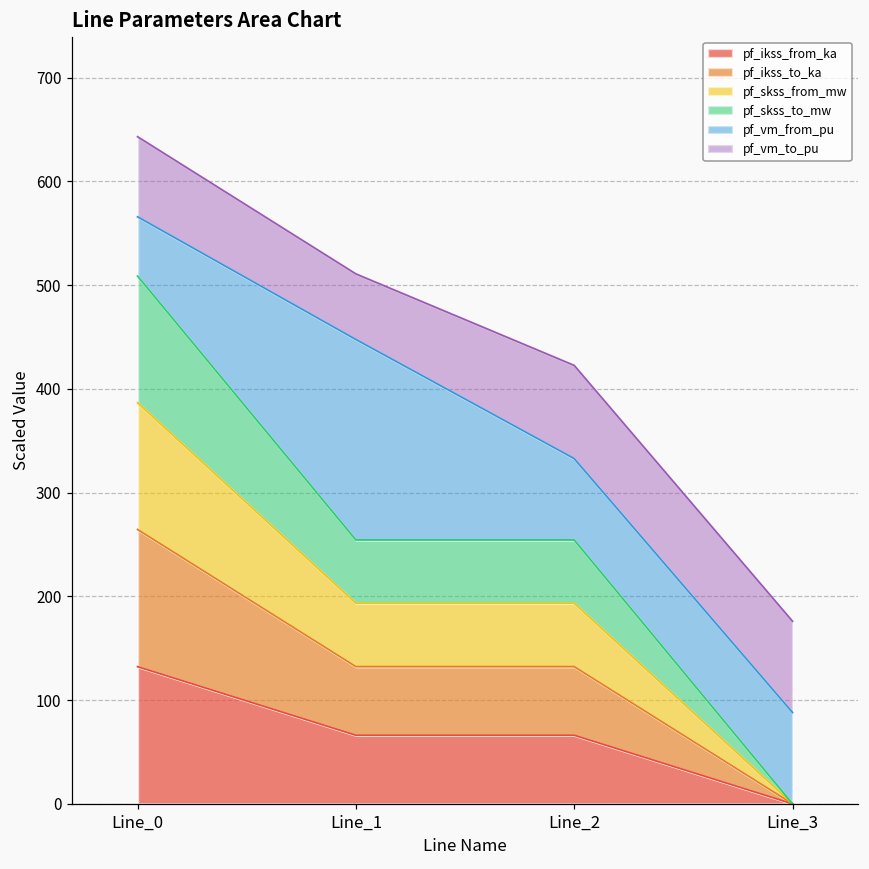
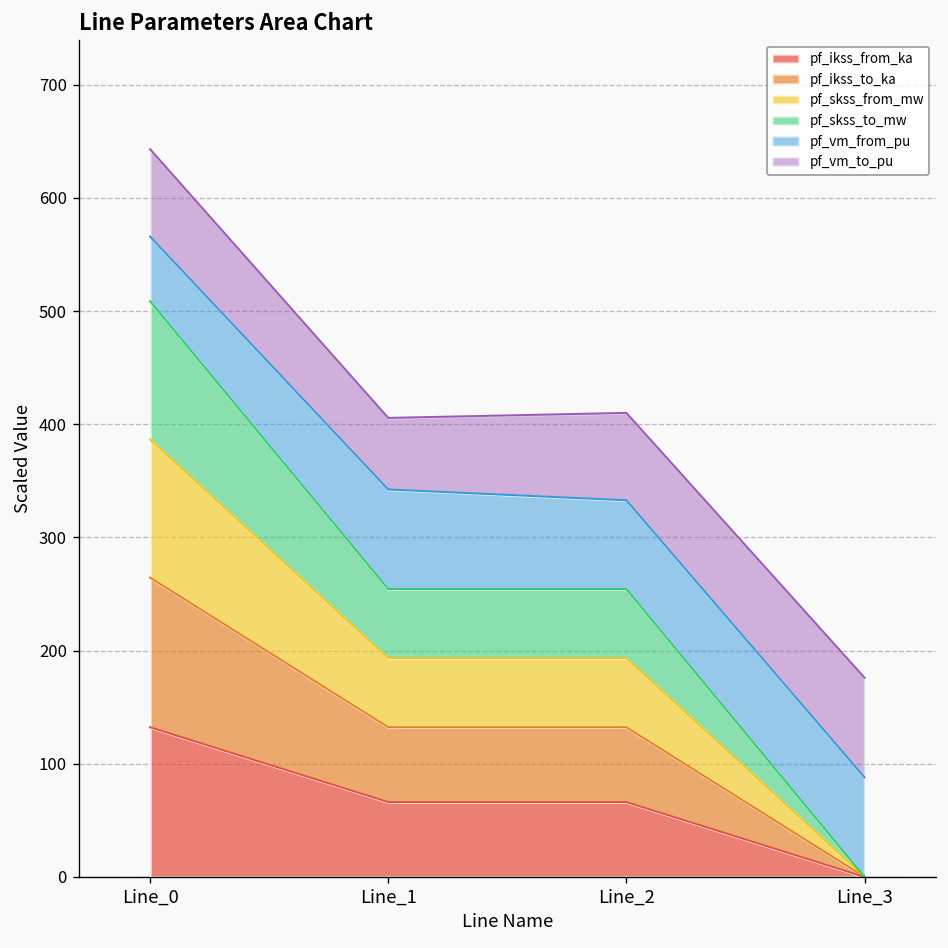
  {
    "pf_skss_from_mw": {
      "Line_0": 120,
      "Line_1": 60,
      "Line_2": 60
    },
    "pf_skss_to_mw": {
      "Line_0": 120,
      "Line_1": 60,
      "Line_2": 60
    },
    "pf_vm_from_pu": {
      "Line_0": 60,
-     "Line_1": 190,
+     "Line_1": 90,
      "Line_2": 80,
      "Line_3": 90
    },
    "pf_vm_to_pu": {
      "Line_0": 80,
      "Line_1": 60,
-     "Line_2": 90,
+     "Line_2": 80,
      "Line_3": 90
    }
  }
